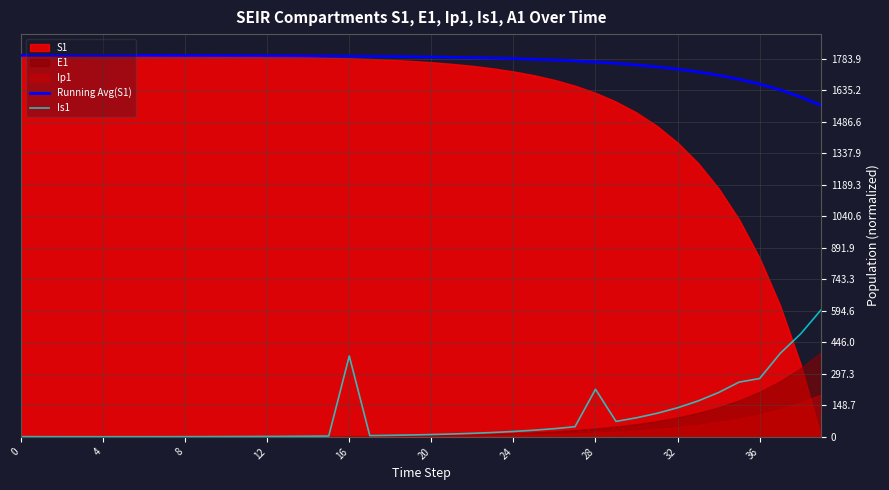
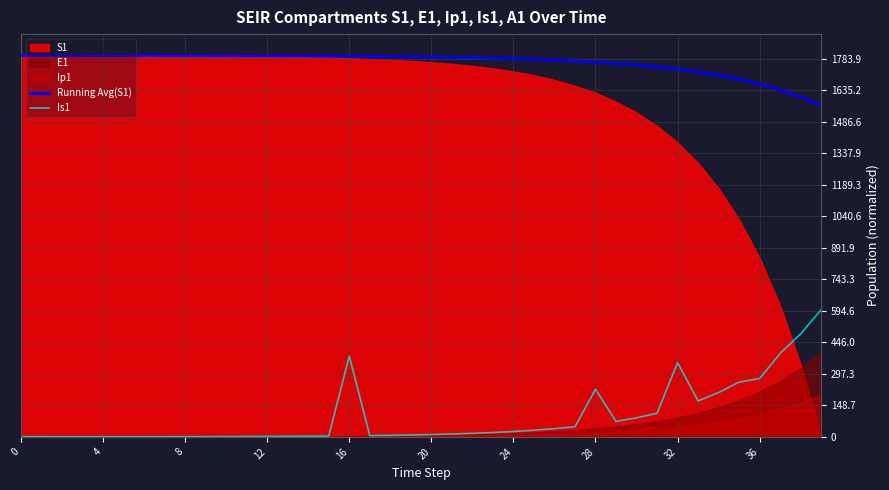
  {
    "Running Avg(S1)": {
      "20": 1790,
      "24": 1780,
      "28": 1770,
      "32": 1730,
      "36": 1660
    },
    "Is1": {
      "16": 380,
      "28": 220,
-     "32": 140,
+     "32": 350,
      "36": 280
    }
  }
